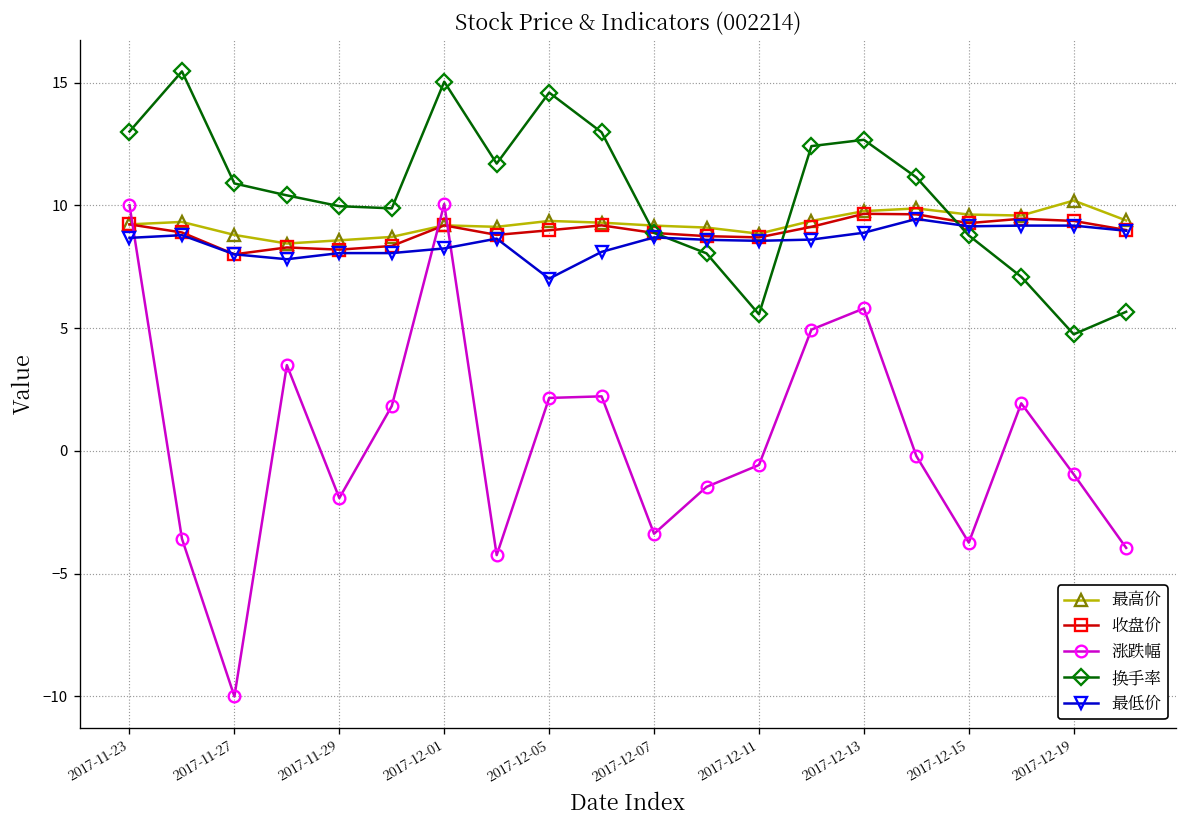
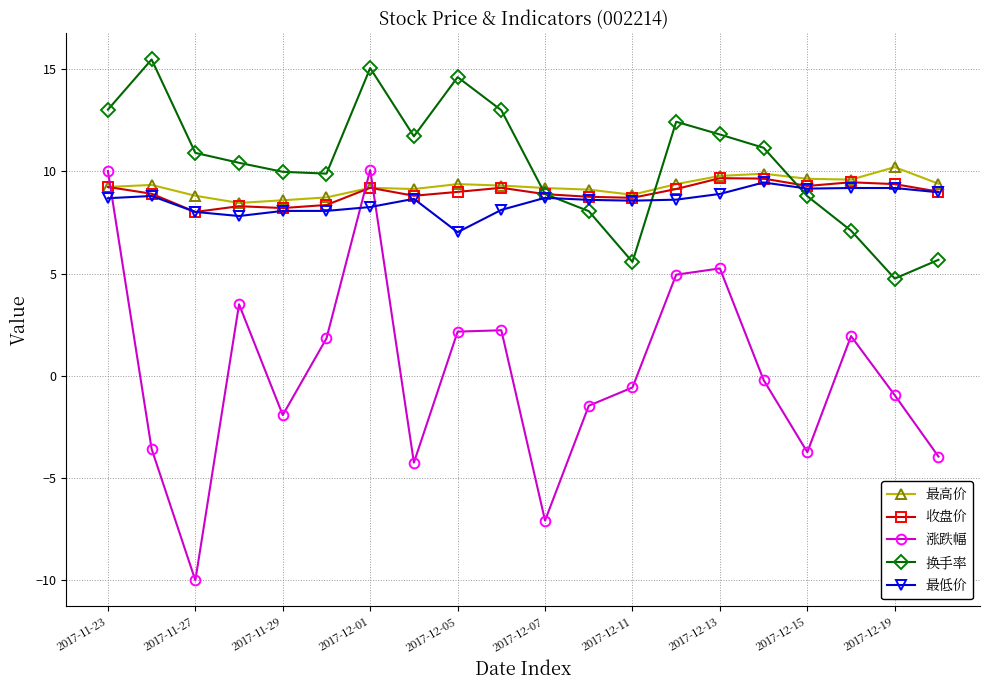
  {
    "最高价": {
      "2017-11-27": 8.8,
      "2017-11-29": 8.6,
      "2017-12-05": 9.4,
      "2017-12-07": 9.2,
      "2017-12-11": 8.9,
      "2017-12-15": 9.6,
      "2017-12-19": 10.2
    },
    "收盘价": {
      "2017-11-29": 8.2,
      "2017-12-05": 9.0,
      "2017-12-11": 8.7,
      "2017-12-15": 9.3,
      "2017-12-19": 9.4
    },
    "涨跌幅": {
      "2017-11-23": 10.0,
      "2017-11-27": -10.0,
      "2017-11-29": -1.9,
      "2017-12-01": 10.1,
      "2017-12-05": 2.2,
-     "2017-12-07": -3.4,
+     "2017-12-07": -7.1,
      "2017-12-11": -0.6,
-     "2017-12-13": 5.8,
+     "2017-12-13": 5.2,
      "2017-12-15": -3.7,
      "2017-12-19": -1.0
    },
    "换手率": {
      "2017-11-23": 13.0,
      "2017-11-27": 10.9,
      "2017-11-29": 10.0,
      "2017-12-01": 15.0,
      "2017-12-05": 14.6,
      "2017-12-11": 5.6,
-     "2017-12-13": 12.7,
+     "2017-12-13": 11.8,
      "2017-12-15": 8.8,
      "2017-12-19": 4.8
    },
    "最低价": {
      "2017-11-23": 8.7,
      "2017-11-29": 8.1,
      "2017-12-01": 8.3,
      "2017-12-05": 7.0,
      "2017-12-07": 8.7,
      "2017-12-11": 8.6,
      "2017-12-13": 8.9,
      "2017-12-15": 9.2,
      "2017-12-19": 9.2
    }
  }
